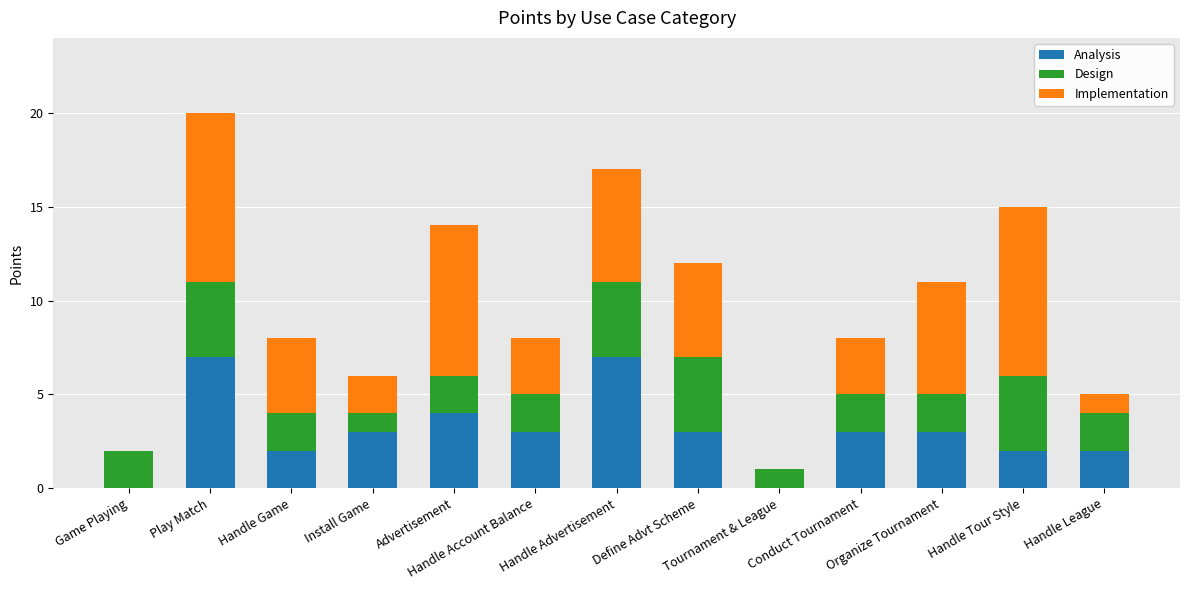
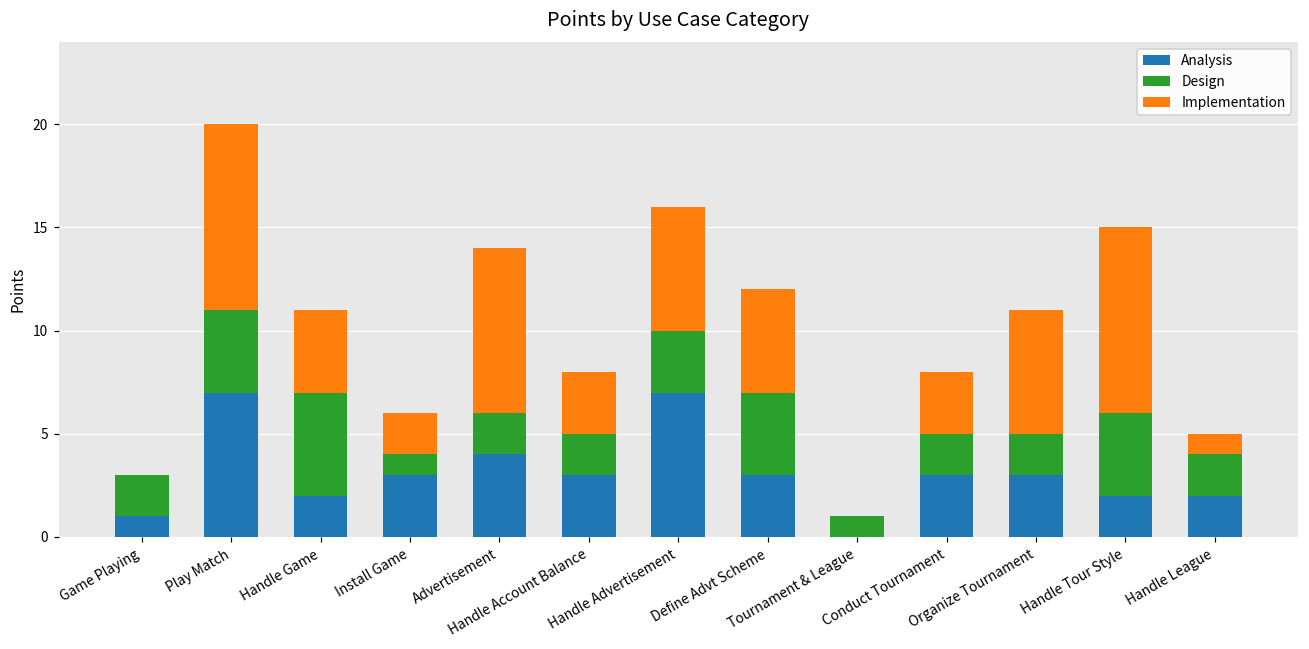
  {
    "Analysis": {
-     "Game Playing": 0,
+     "Game Playing": 1,
      "Play Match": 7,
      "Handle Game": 2,
      "Install Game": 3,
      "Advertisement": 4,
      "Handle Account Balance": 3,
      "Handle Advertisement": 7,
      "Define Advt Scheme": 3,
      "Tournament & League": 0,
      "Conduct Tournament": 3,
      "Organize Tournament": 3,
      "Handle Tour Style": 2,
      "Handle League": 2
    },
    "Design": {
      "Game Playing": 2,
      "Play Match": 4,
-     "Handle Game": 2,
+     "Handle Game": 5,
      "Install Game": 1,
      "Advertisement": 2,
      "Handle Account Balance": 2,
-     "Handle Advertisement": 4,
+     "Handle Advertisement": 3,
      "Define Advt Scheme": 4,
      "Tournament & League": 1,
      "Conduct Tournament": 2,
      "Organize Tournament": 2,
      "Handle Tour Style": 4,
      "Handle League": 2
    },
    "Implementation": {
      "Game Playing": 0,
      "Play Match": 9,
      "Handle Game": 4,
      "Install Game": 2,
      "Advertisement": 8,
      "Handle Account Balance": 3,
      "Handle Advertisement": 6,
      "Define Advt Scheme": 5,
      "Tournament & League": 0,
      "Conduct Tournament": 3,
      "Organize Tournament": 6,
      "Handle Tour Style": 9,
      "Handle League": 1
    }
  }
